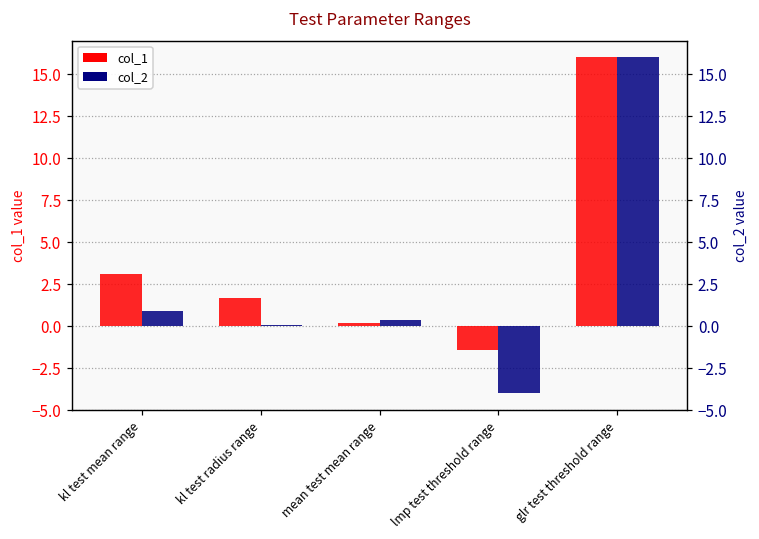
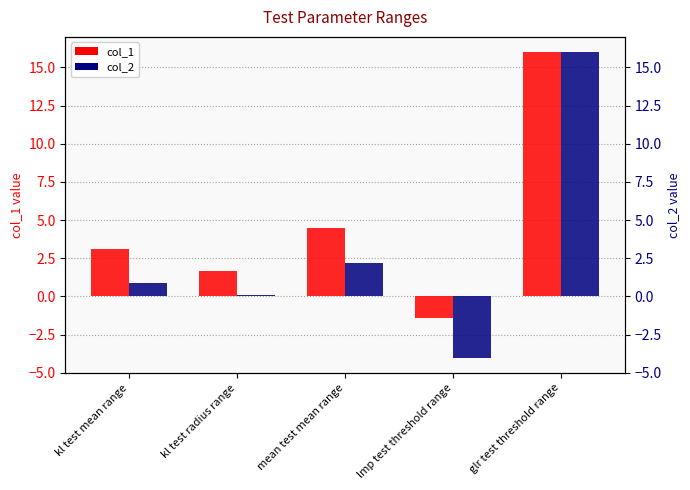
  {
    "col_1": {
      "kl test mean range": 3.1,
      "kl test radius range": 1.7,
-     "mean test mean range": 0.2,
+     "mean test mean range": 4.5,
      "lmp test threshold range": -1.4,
      "glr test threshold range": 16.0
    },
    "col_2": {
      "kl test mean range": 0.9,
-     "mean test mean range": 0.4,
+     "mean test mean range": 2.2,
      "lmp test threshold range": -4.0,
      "glr test threshold range": 16.0
    }
  }
